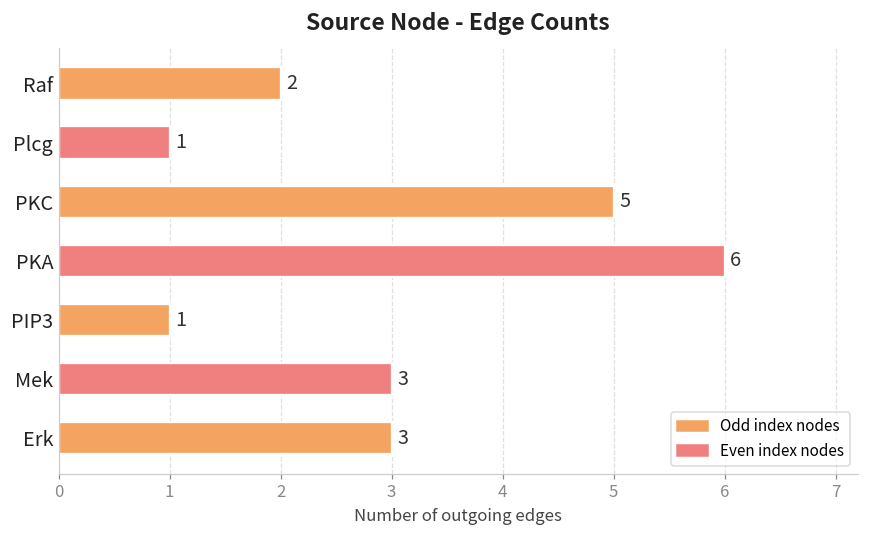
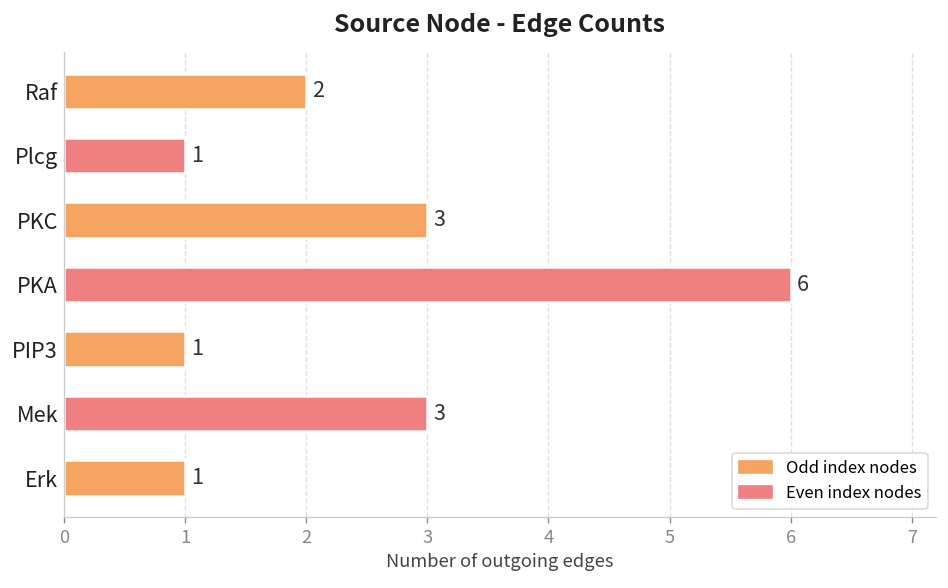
  {
    "Raf": 2,
    "Plcg": 1,
-   "PKC": 5,
+   "PKC": 3,
    "PKA": 6,
    "PIP3": 1,
    "Mek": 3,
-   "Erk": 3
+   "Erk": 1
  }
